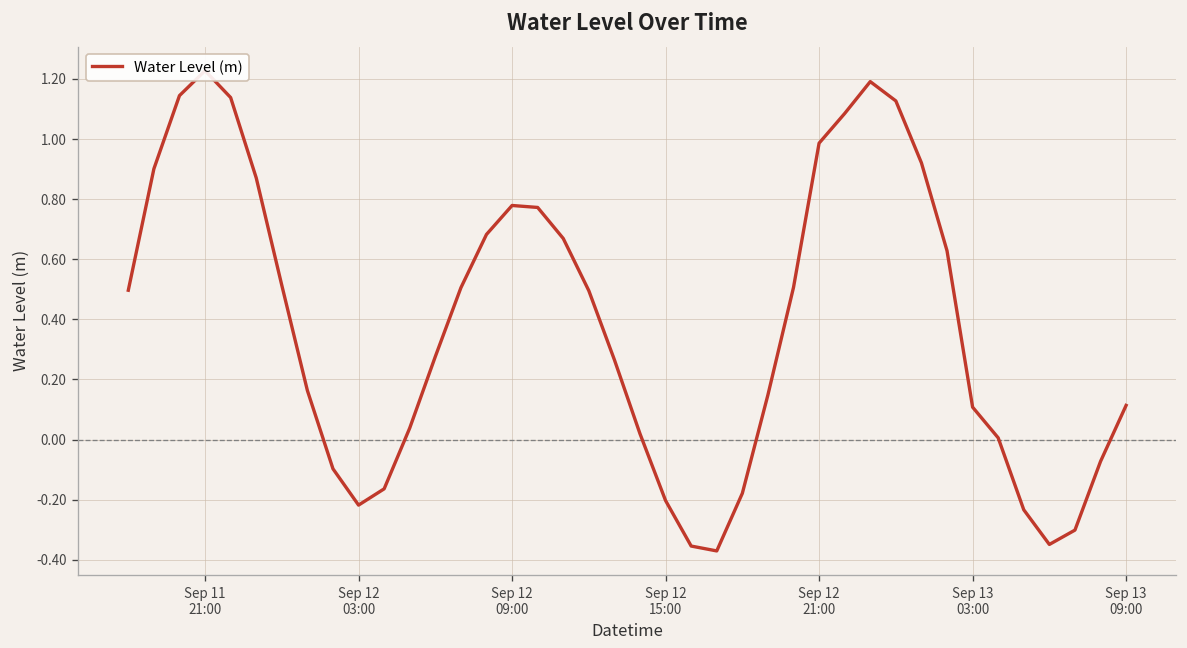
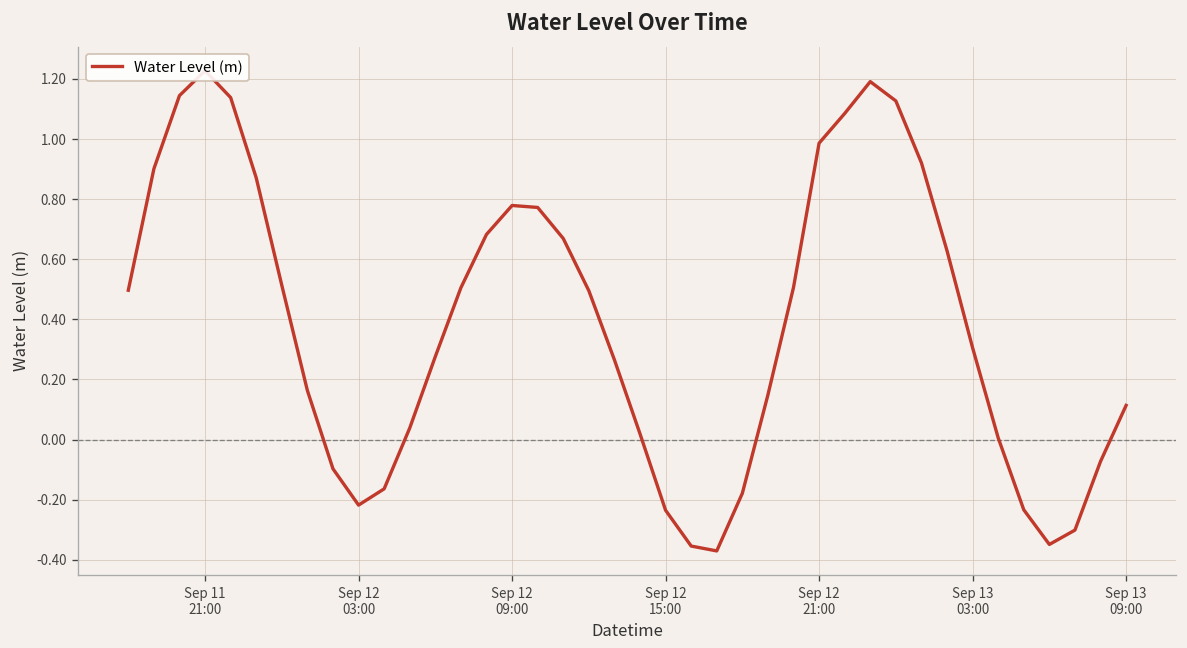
  {
    "Sep 12 03:00": -0.22,
    "Sep 12 09:00": 0.78,
-   "Sep 12 15:00": -0.20,
+   "Sep 12 15:00": -0.24,
    "Sep 12 21:00": 0.99,
-   "Sep 13 03:00": 0.11,
+   "Sep 13 03:00": 0.31,
    "Sep 13 09:00": 0.11
  }
